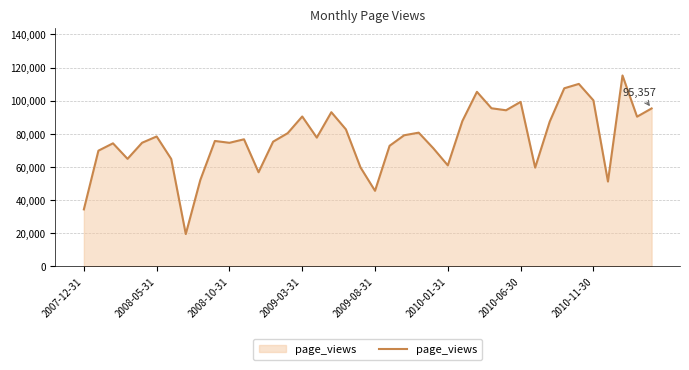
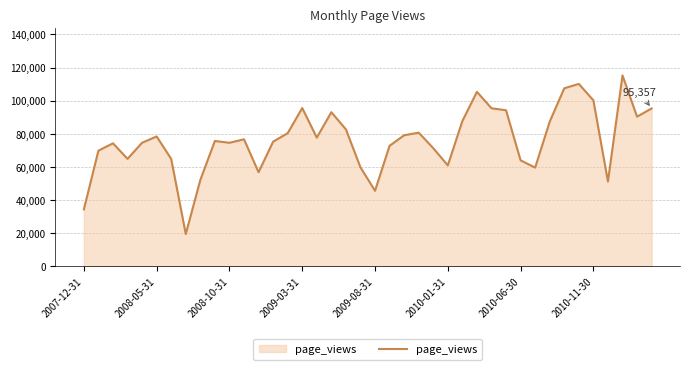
  {
    "2007-12-31": "34,000",
    "2008-05-31": "78,000",
    "2008-10-31": "75,000",
-   "2009-03-31": "91,000",
+   "2009-03-31": "96,000",
    "2009-08-31": "46,000",
    "2010-01-31": "61,000",
-   "2010-06-30": "99,000",
+   "2010-06-30": "64,000",
    "2010-11-30": "100,000"
  }
